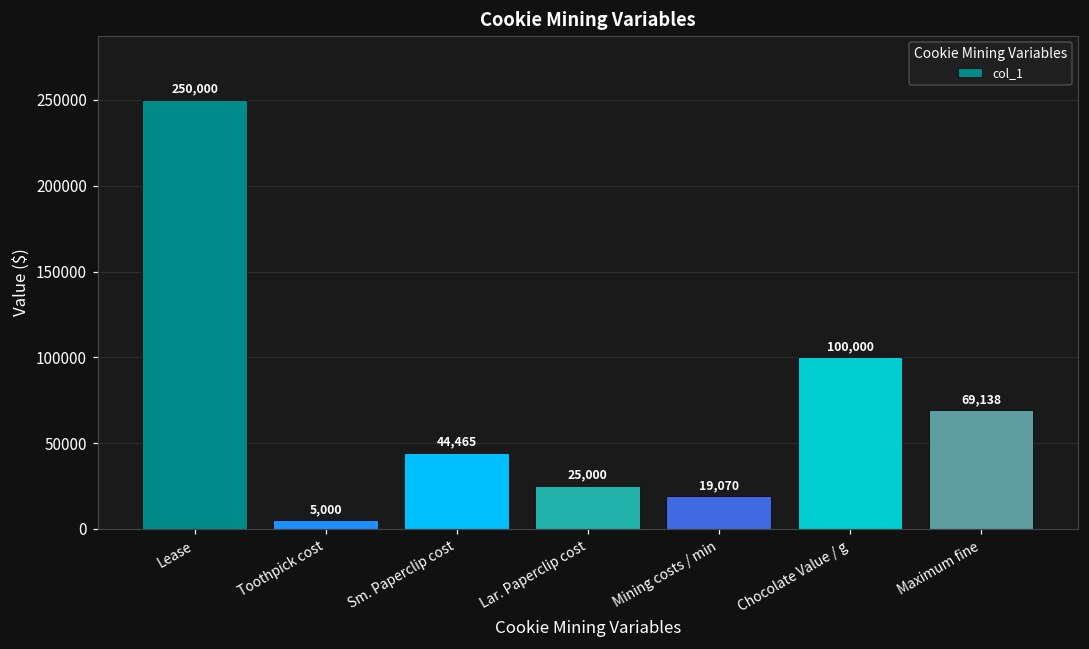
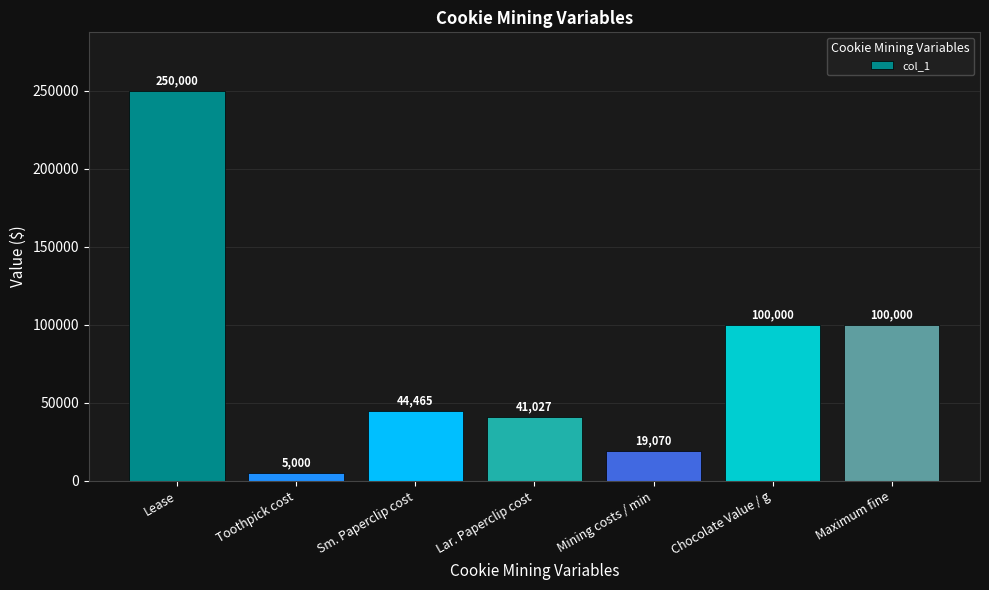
  {
    "Lease": "250,000",
    "Toothpick cost": "5,000",
    "Sm. Paperclip cost": "44,465",
-   "Lar. Paperclip cost": "25,000",
+   "Lar. Paperclip cost": "41,027",
    "Mining costs / min": "19,070",
    "Chocolate Value / g": "100,000",
-   "Maximum fine": "69,138"
+   "Maximum fine": "100,000"
  }
